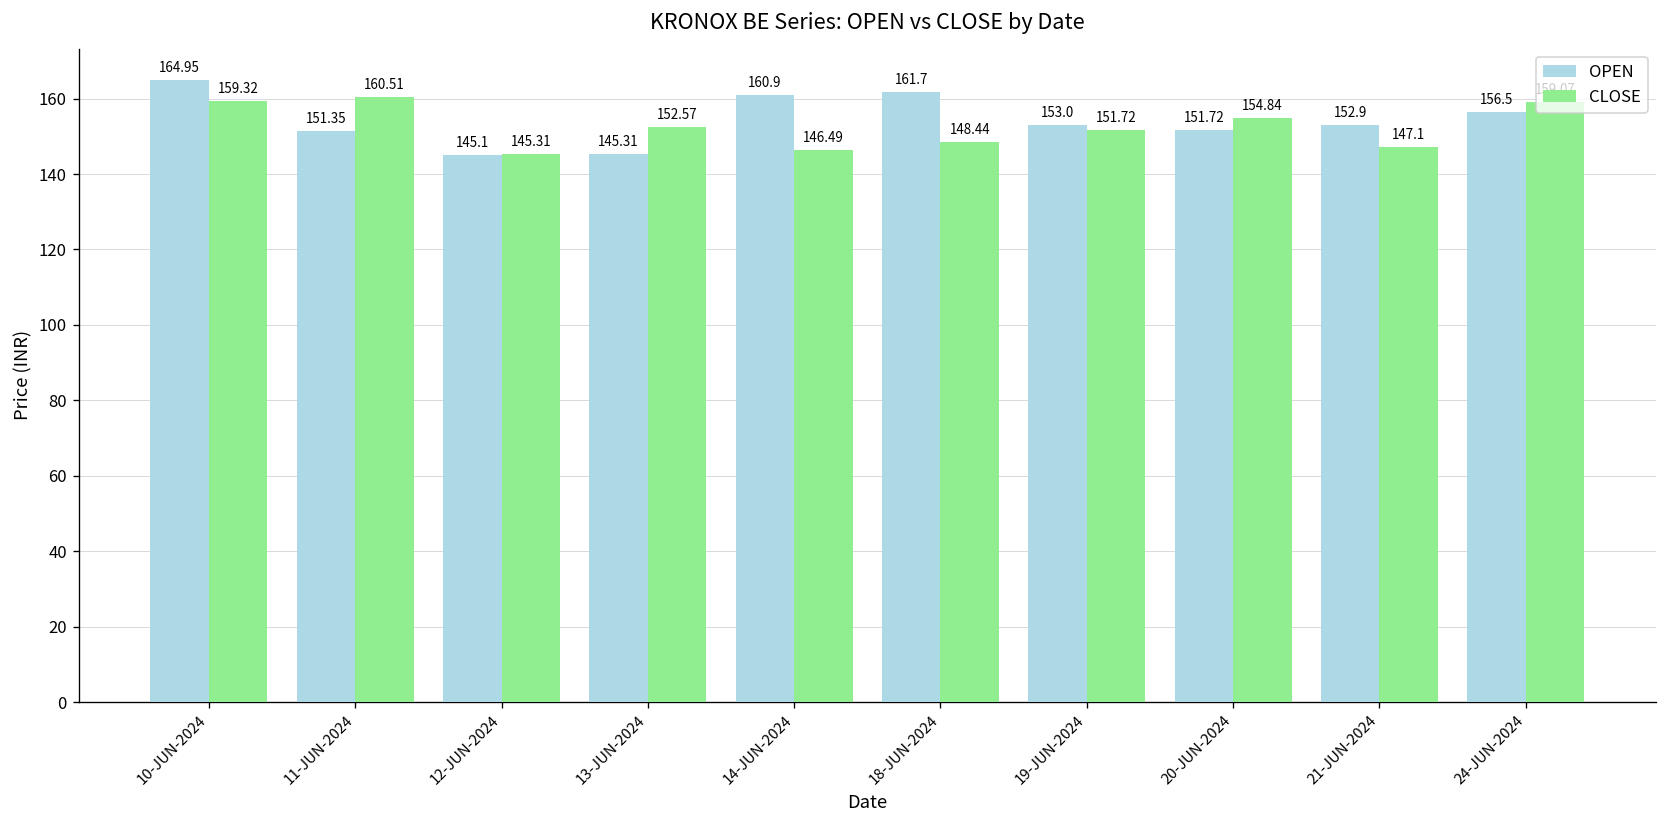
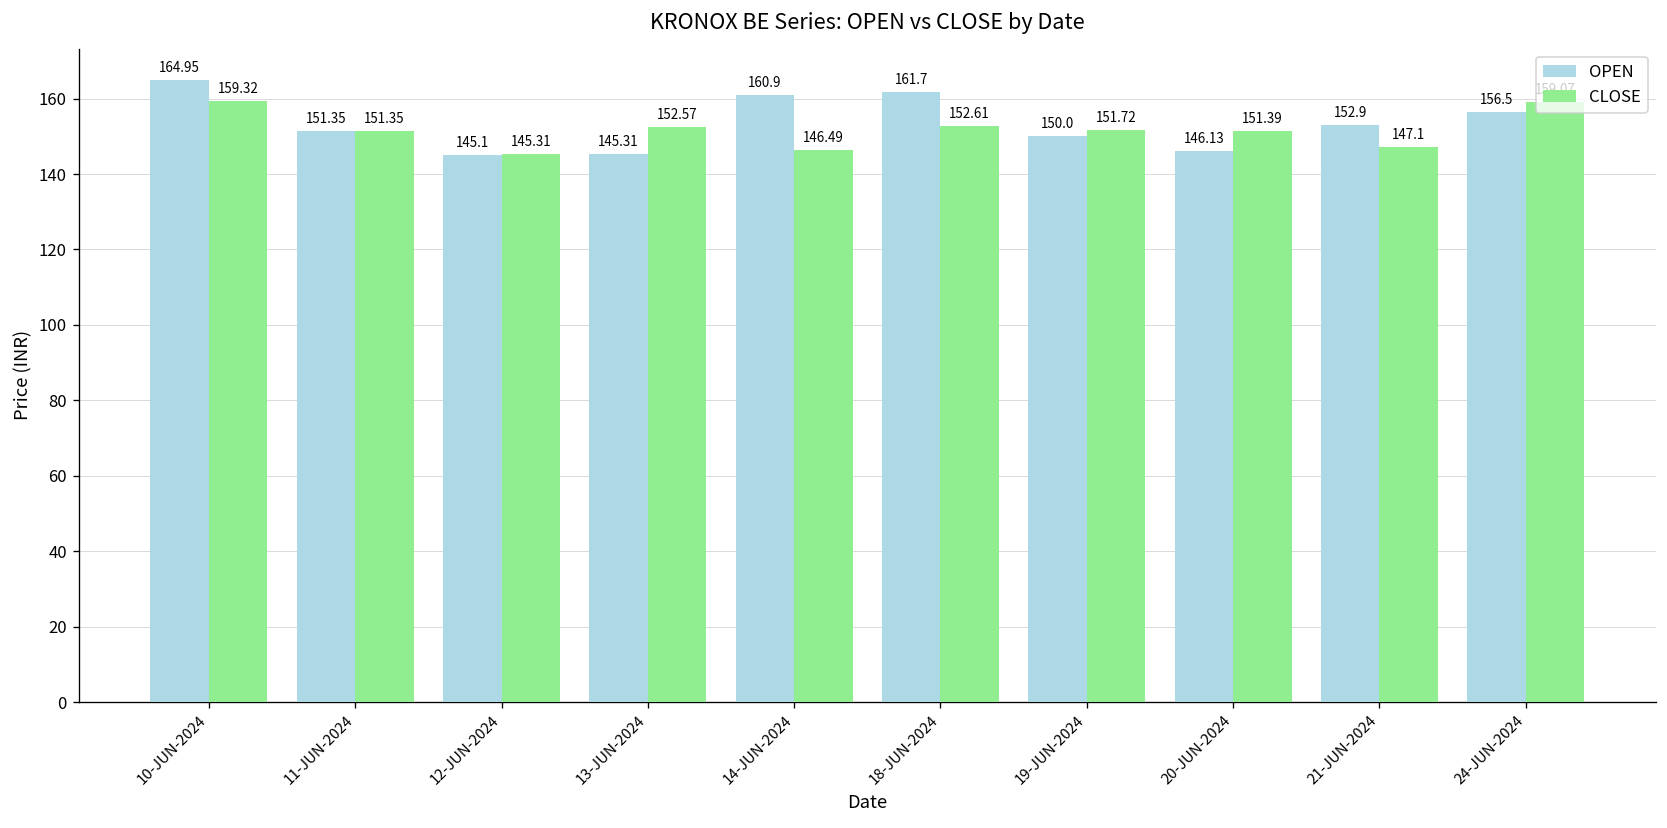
  {
    "OPEN": {
      "10-JUN-2024": 164.95,
      "11-JUN-2024": 151.35,
      "12-JUN-2024": 145.1,
      "13-JUN-2024": 145.31,
      "14-JUN-2024": 160.9,
      "18-JUN-2024": 161.7,
-     "19-JUN-2024": 153.0,
-     "20-JUN-2024": 151.72,
+     "19-JUN-2024": 150.0,
+     "20-JUN-2024": 146.13,
      "21-JUN-2024": 152.9,
      "24-JUN-2024": 156.5
    },
    "CLOSE": {
      "10-JUN-2024": 159.32,
-     "11-JUN-2024": 160.51,
+     "11-JUN-2024": 151.35,
      "12-JUN-2024": 145.31,
      "13-JUN-2024": 152.57,
      "14-JUN-2024": 146.49,
-     "18-JUN-2024": 148.44,
+     "18-JUN-2024": 152.61,
      "19-JUN-2024": 151.72,
-     "20-JUN-2024": 154.84,
+     "20-JUN-2024": 151.39,
      "21-JUN-2024": 147.1
    }
  }
